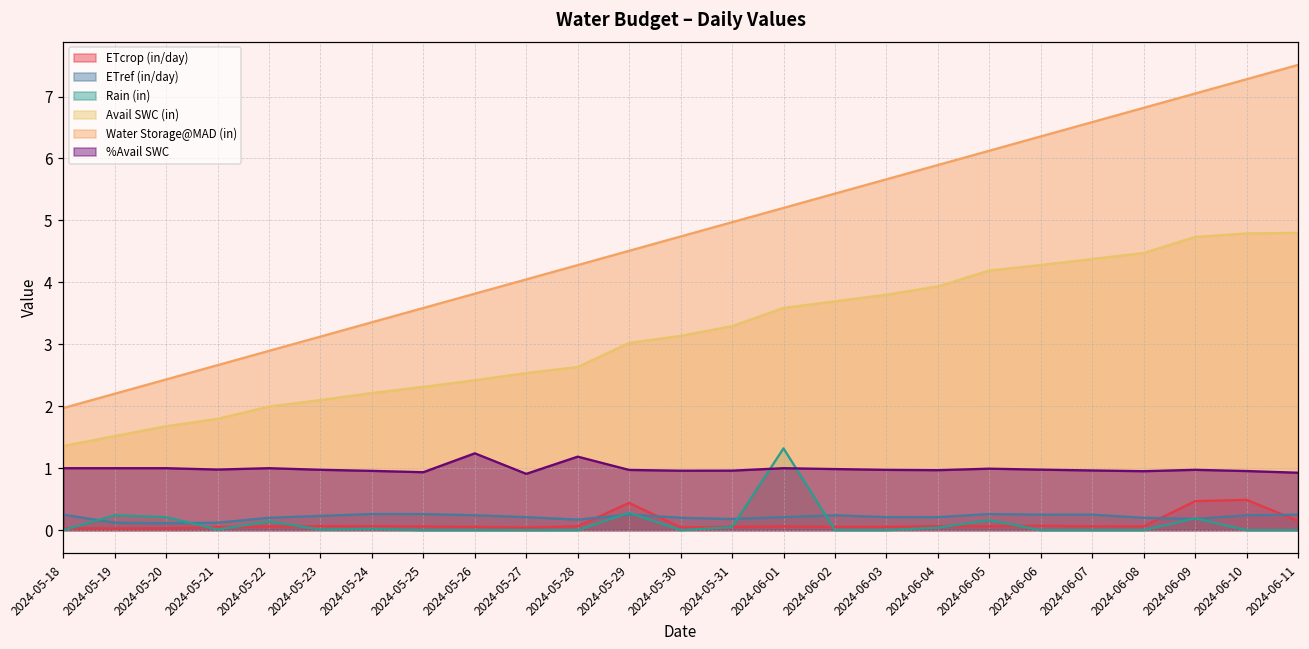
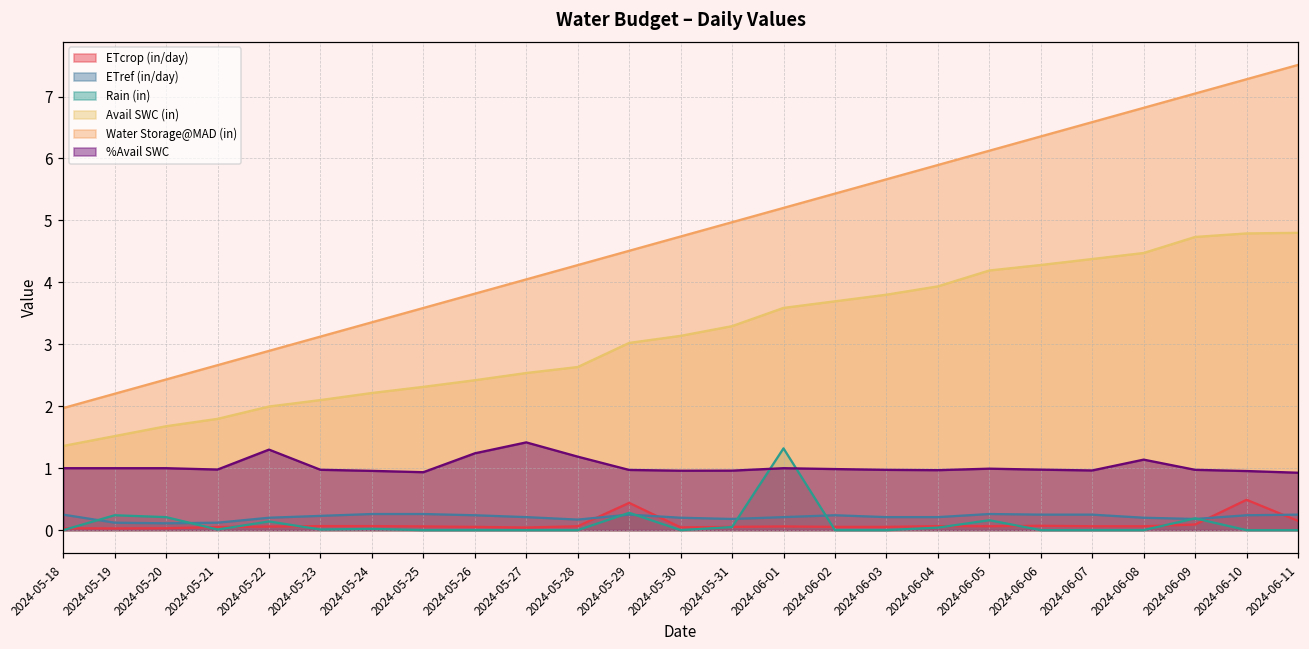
  {
    "ETcrop (in/day)": {
      "2024-05-19": 0.0,
      "2024-05-20": 0.0,
      "2024-05-22": 0.1,
      "2024-05-23": 0.1,
      "2024-05-25": 0.1,
      "2024-05-26": 0.1,
      "2024-05-28": 0.1,
      "2024-05-29": 0.4,
      "2024-06-01": 0.1,
      "2024-06-02": 0.1,
      "2024-06-03": 0.1,
      "2024-06-05": 0.1,
      "2024-06-06": 0.1,
      "2024-06-07": 0.1,
      "2024-06-08": 0.1,
-     "2024-06-09": 0.5,
+     "2024-06-09": 0.1,
      "2024-06-10": 0.5,
      "2024-06-11": 0.1
    },
    "%Avail SWC": {
      "2024-05-18": 1.0,
      "2024-05-19": 1.0,
      "2024-05-20": 1.0,
      "2024-05-21": 1.0,
-     "2024-05-22": 1.0,
+     "2024-05-22": 1.3,
      "2024-05-23": 1.0,
      "2024-05-24": 1.0,
      "2024-05-25": 0.9,
      "2024-05-26": 1.2,
-     "2024-05-27": 0.9,
+     "2024-05-27": 1.4,
      "2024-05-28": 1.2,
      "2024-05-29": 1.0,
      "2024-05-30": 1.0,
      "2024-05-31": 1.0,
      "2024-06-01": 1.0,
      "2024-06-02": 1.0,
      "2024-06-03": 1.0,
      "2024-06-04": 1.0,
      "2024-06-05": 1.0,
      "2024-06-06": 1.0,
      "2024-06-07": 1.0,
-     "2024-06-08": 1.0,
+     "2024-06-08": 1.1,
      "2024-06-09": 1.0,
      "2024-06-10": 1.0,
      "2024-06-11": 0.9
    }
  }
